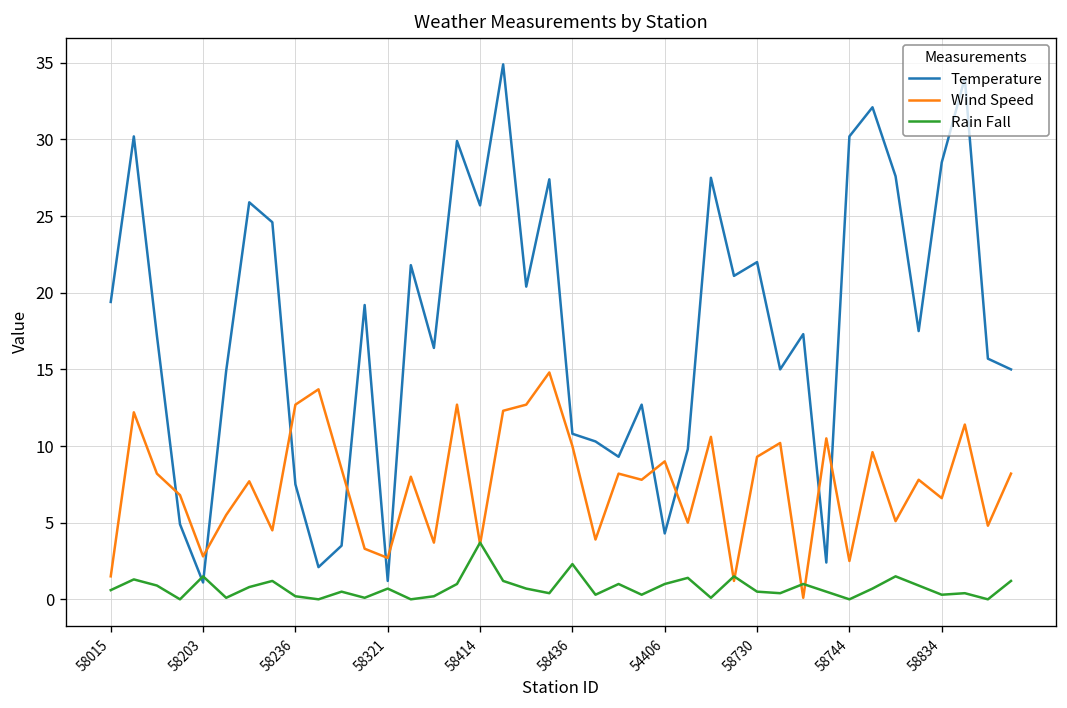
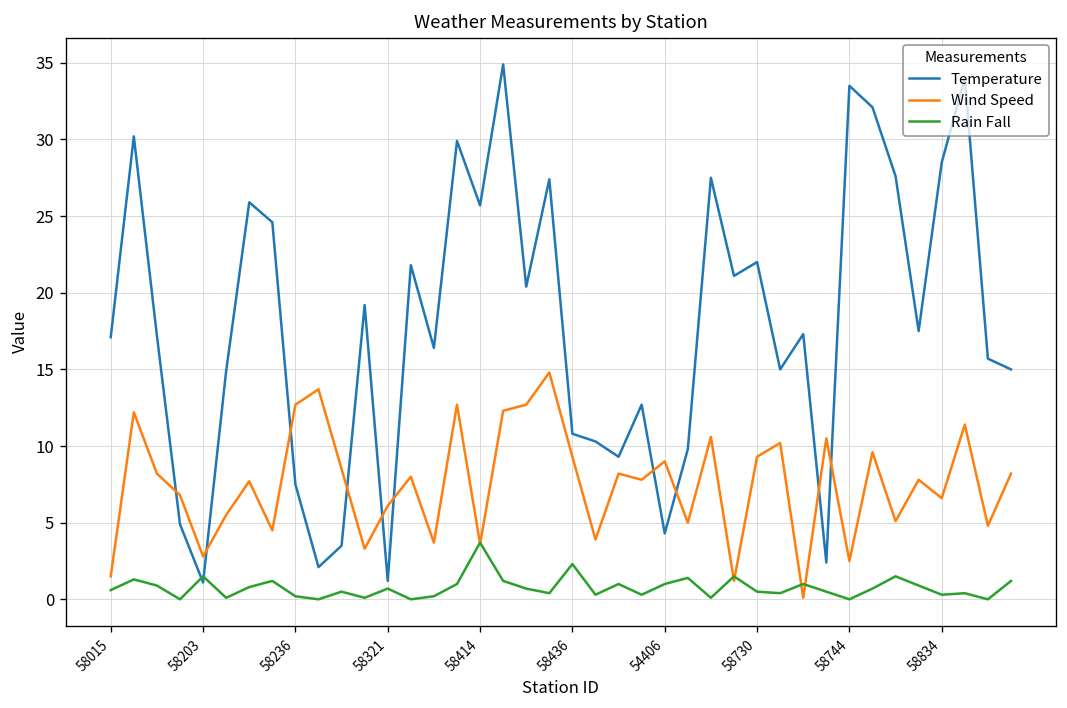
  {
    "Temperature": {
-     "58015": 19.4,
+     "58015": 17.1,
      "58203": 1.1,
      "58236": 7.5,
      "58321": 1.2,
      "58414": 25.7,
      "58436": 10.8,
      "54406": 4.3,
      "58730": 22.0,
-     "58744": 30.2,
+     "58744": 33.5,
      "58834": 28.5
    },
    "Wind Speed": {
      "58015": 1.5,
      "58203": 2.8,
      "58236": 12.7,
-     "58321": 2.7,
-     "58436": 10.0,
+     "58321": 6.1,
+     "58436": 9.3,
      "54406": 9.0,
      "58730": 9.3,
      "58744": 2.5,
      "58834": 6.6
    },
    "Rain Fall": {
      "58015": 0.6,
      "58203": 1.5,
      "58236": 0.2,
      "58321": 0.7,
      "58436": 2.3,
      "54406": 1.0,
      "58730": 0.5,
      "58744": 0.0,
      "58834": 0.3
    }
  }
